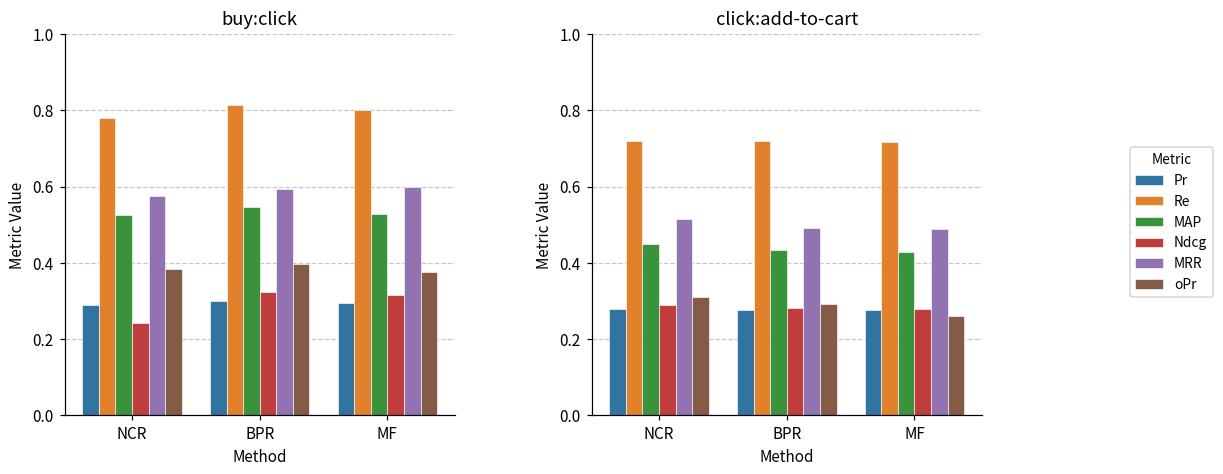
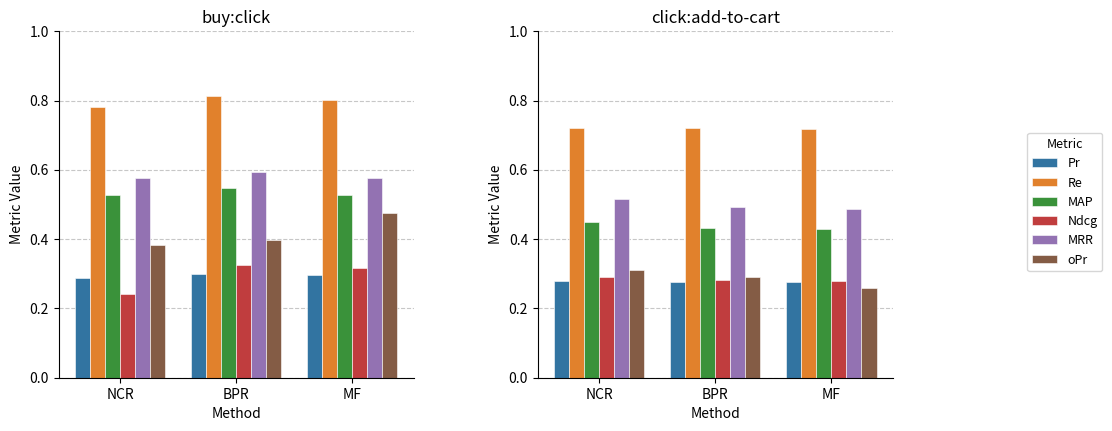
  {
    "buy:click": {
      "Pr": {
        "NCR": 0.29,
        "BPR": 0.30,
        "MF": 0.30
      },
      "Re": {
        "NCR": 0.78,
        "BPR": 0.81,
        "MF": 0.80
      },
      "MAP": {
        "NCR": 0.53,
        "BPR": 0.55,
        "MF": 0.53
      },
      "Ndcg": {
        "NCR": 0.24,
        "BPR": 0.32,
        "MF": 0.32
      },
      "MRR": {
        "NCR": 0.58,
        "BPR": 0.59,
-       "MF": 0.60
+       "MF": 0.58
      },
      "oPr": {
        "NCR": 0.38,
        "BPR": 0.40,
-       "MF": 0.38
+       "MF": 0.48
      }
    },
    "click:add-to-cart": {
      "Pr": {
        "NCR": 0.28,
        "BPR": 0.28,
        "MF": 0.28
      },
      "Re": {
        "NCR": 0.72,
        "BPR": 0.72,
        "MF": 0.72
      },
      "MAP": {
        "NCR": 0.45,
        "BPR": 0.43,
        "MF": 0.43
      },
      "Ndcg": {
        "NCR": 0.29,
        "BPR": 0.28,
        "MF": 0.28
      },
      "MRR": {
        "NCR": 0.52,
        "BPR": 0.49,
        "MF": 0.49
      },
      "oPr": {
        "NCR": 0.31,
        "BPR": 0.29,
        "MF": 0.26
      }
    }
  }
